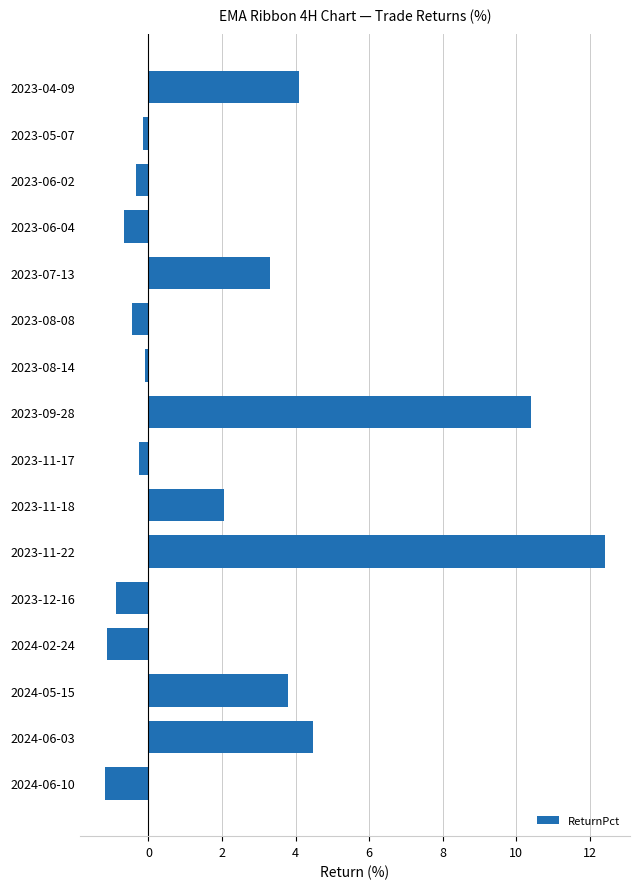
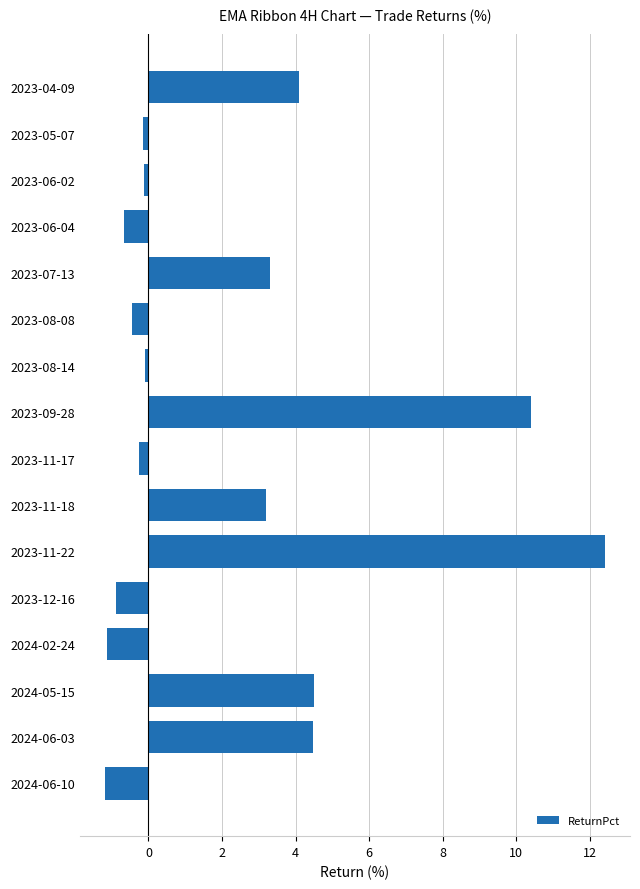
  {
    "2023-04-09": 4.1,
    "2023-05-07": -0.1,
-   "2023-06-02": -0.4,
+   "2023-06-02": -0.1,
    "2023-06-04": -0.7,
    "2023-07-13": 3.3,
    "2023-08-08": -0.5,
    "2023-08-14": -0.1,
    "2023-09-28": 10.4,
    "2023-11-17": -0.2,
-   "2023-11-18": 2.1,
+   "2023-11-18": 3.2,
    "2023-11-22": 12.4,
    "2023-12-16": -0.9,
    "2024-02-24": -1.1,
-   "2024-05-15": 3.8,
+   "2024-05-15": 4.5,
    "2024-06-03": 4.5,
    "2024-06-10": -1.2
  }
